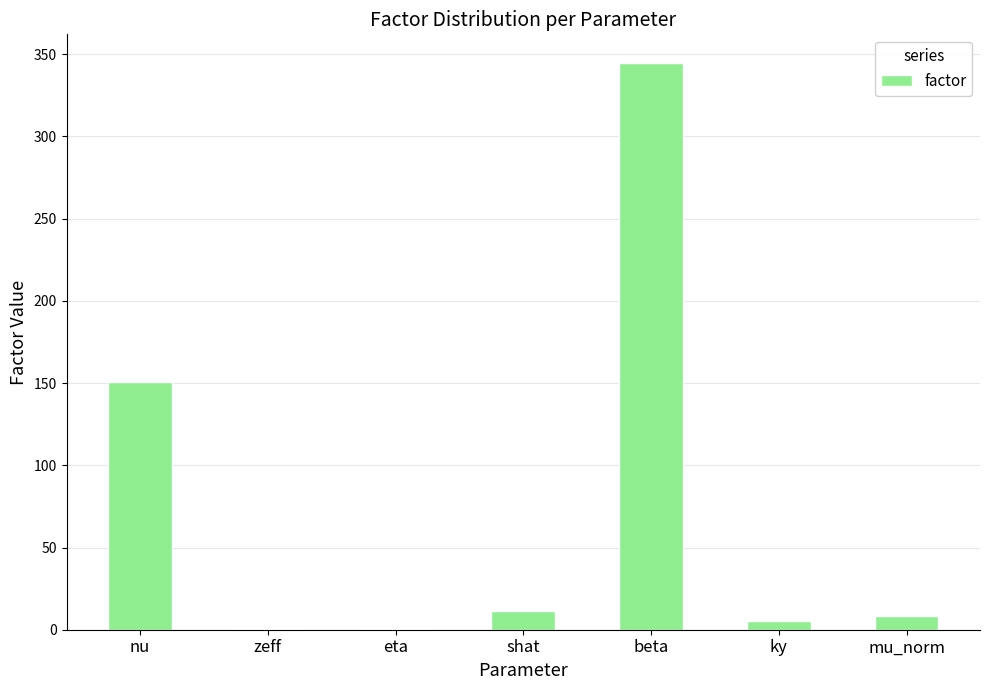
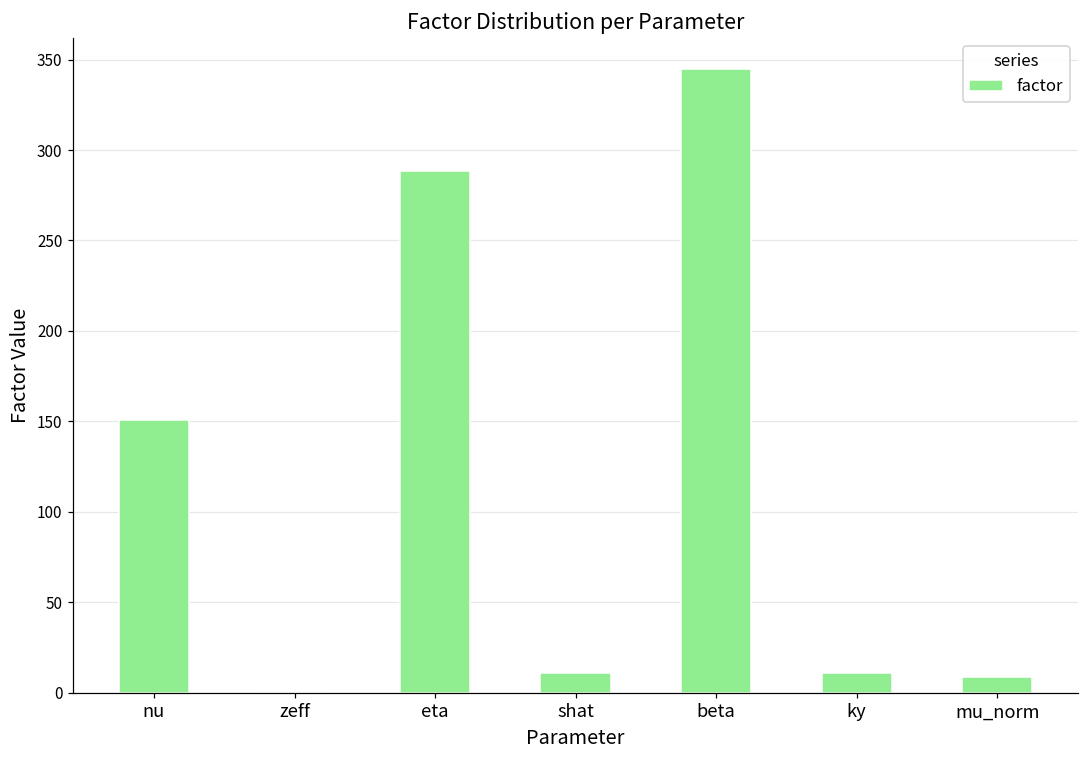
  {
    "nu": 151,
-   "eta": 0,
+   "eta": 288,
    "shat": 11,
    "beta": 345,
-   "ky": 5,
+   "ky": 11,
    "mu_norm": 8
  }
